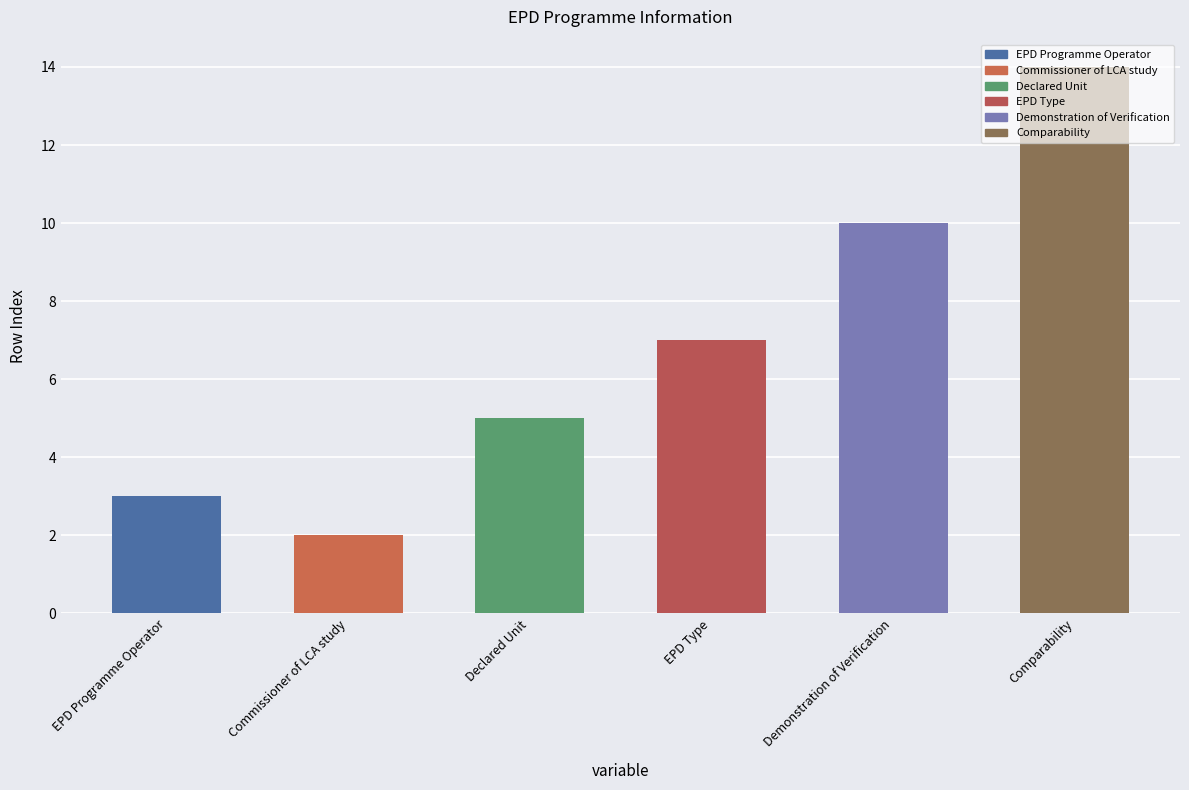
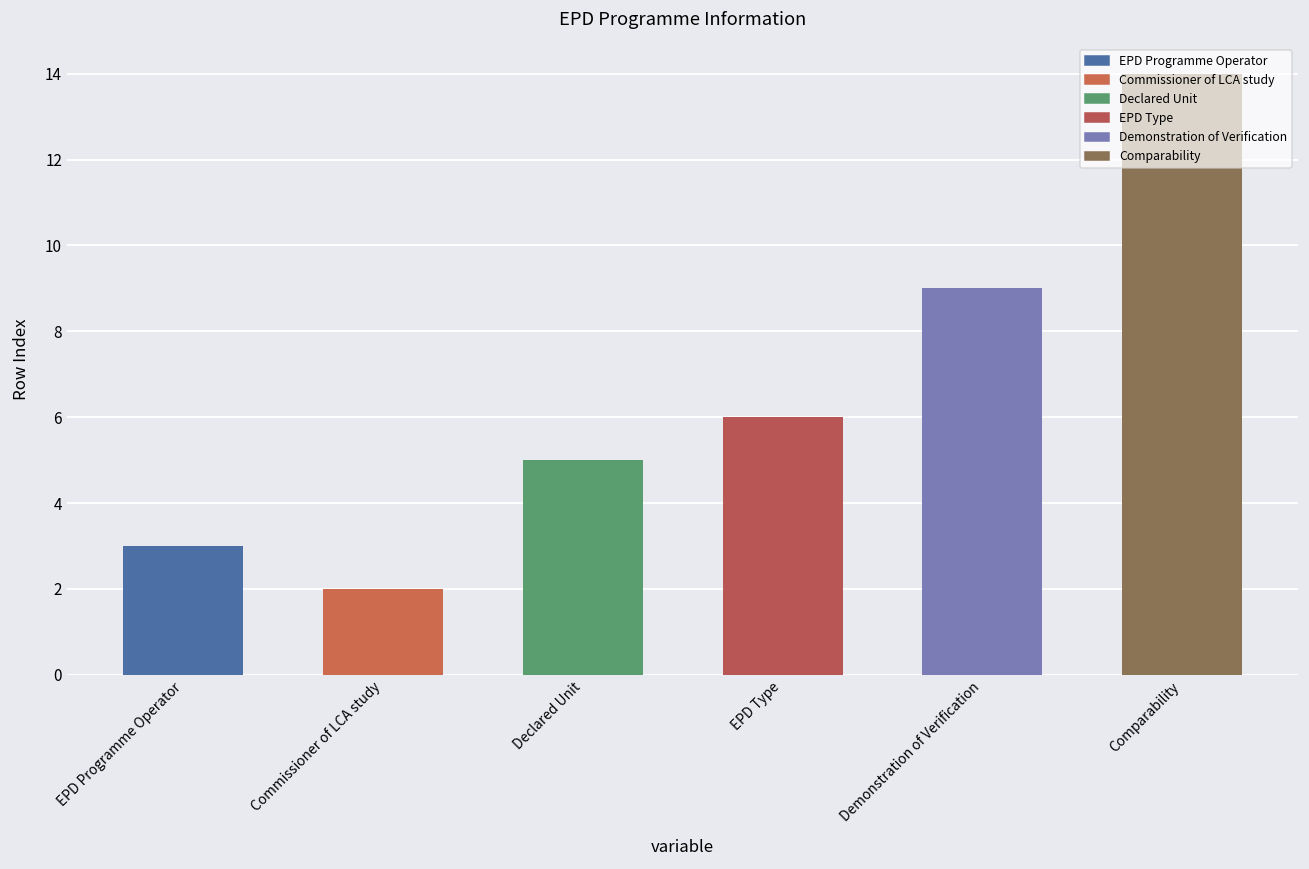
  {
    "EPD Programme Operator": 3,
    "Commissioner of LCA study": 2,
    "Declared Unit": 5,
-   "EPD Type": 7,
-   "Demonstration of Verification": 10
+   "EPD Type": 6,
+   "Demonstration of Verification": 9
  }
